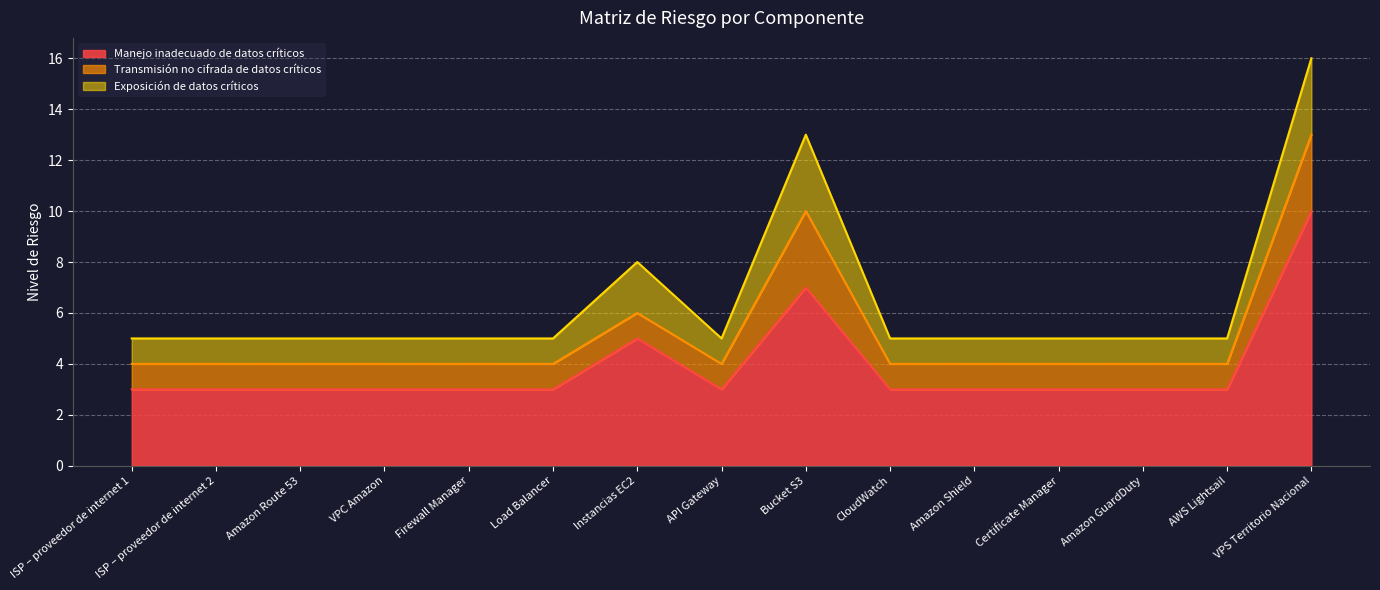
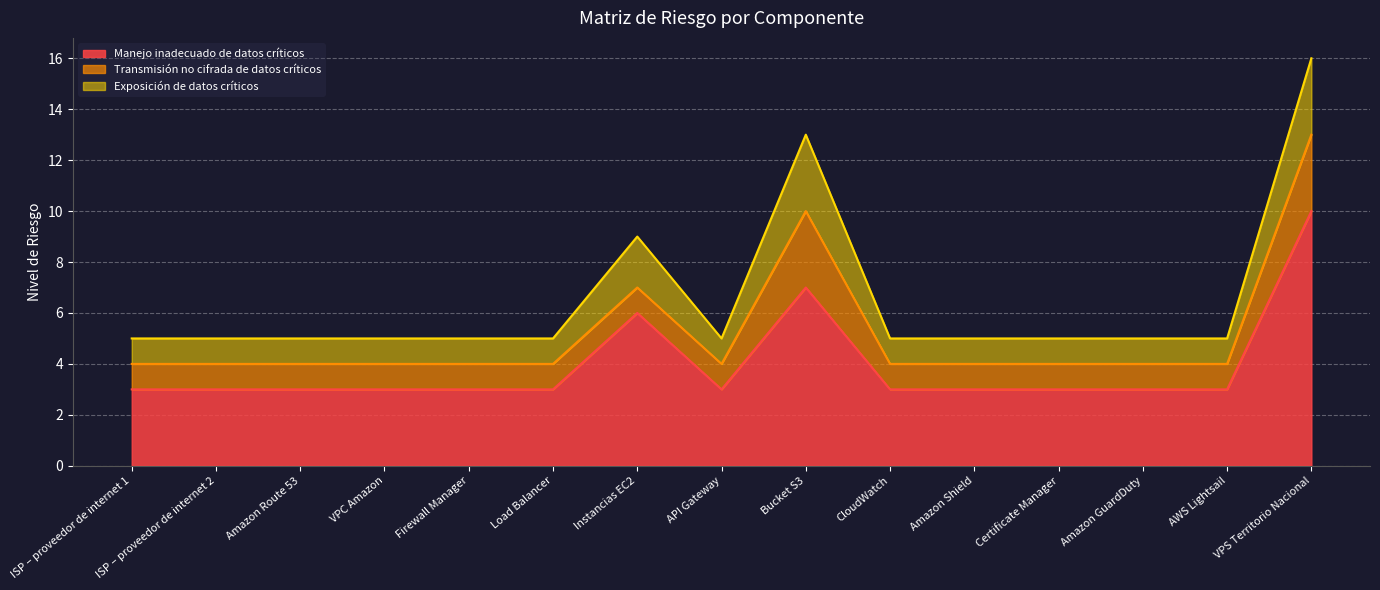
  {
    "Manejo inadecuado de datos críticos": {
      "ISP – proveedor de internet 1": 3,
      "ISP – proveedor de internet 2": 3,
      "Amazon Route 53": 3,
      "VPC Amazon": 3,
      "Firewall Manager": 3,
      "Load Balancer": 3,
-     "Instancias EC2": 5,
+     "Instancias EC2": 6,
      "API Gateway": 3,
      "Bucket S3": 7,
      "CloudWatch": 3,
      "Amazon Shield": 3,
      "Certificate Manager": 3,
      "Amazon GuardDuty": 3,
      "AWS Lightsail": 3,
      "VPS Territorio Nacional": 10
    },
    "Transmisión no cifrada de datos críticos": {
      "ISP – proveedor de internet 1": 1,
      "ISP – proveedor de internet 2": 1,
      "Amazon Route 53": 1,
      "VPC Amazon": 1,
      "Firewall Manager": 1,
      "Load Balancer": 1,
      "Instancias EC2": 1,
      "API Gateway": 1,
      "Bucket S3": 3,
      "CloudWatch": 1,
      "Amazon Shield": 1,
      "Certificate Manager": 1,
      "Amazon GuardDuty": 1,
      "AWS Lightsail": 1,
      "VPS Territorio Nacional": 3
    },
    "Exposición de datos críticos": {
      "ISP – proveedor de internet 1": 1,
      "ISP – proveedor de internet 2": 1,
      "Amazon Route 53": 1,
      "VPC Amazon": 1,
      "Firewall Manager": 1,
      "Load Balancer": 1,
      "Instancias EC2": 2,
      "API Gateway": 1,
      "Bucket S3": 3,
      "CloudWatch": 1,
      "Amazon Shield": 1,
      "Certificate Manager": 1,
      "Amazon GuardDuty": 1,
      "AWS Lightsail": 1,
      "VPS Territorio Nacional": 3
    }
  }
